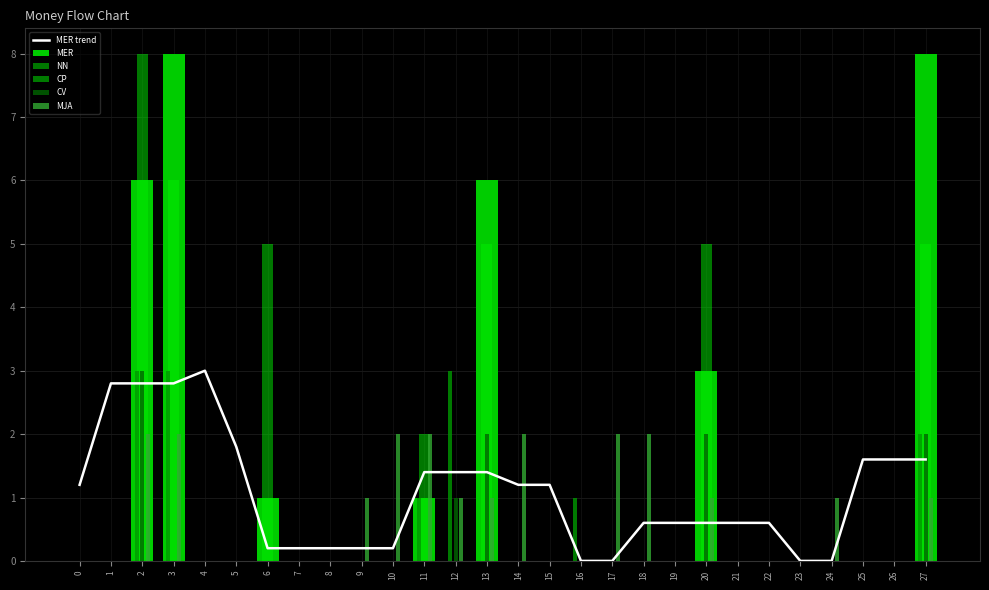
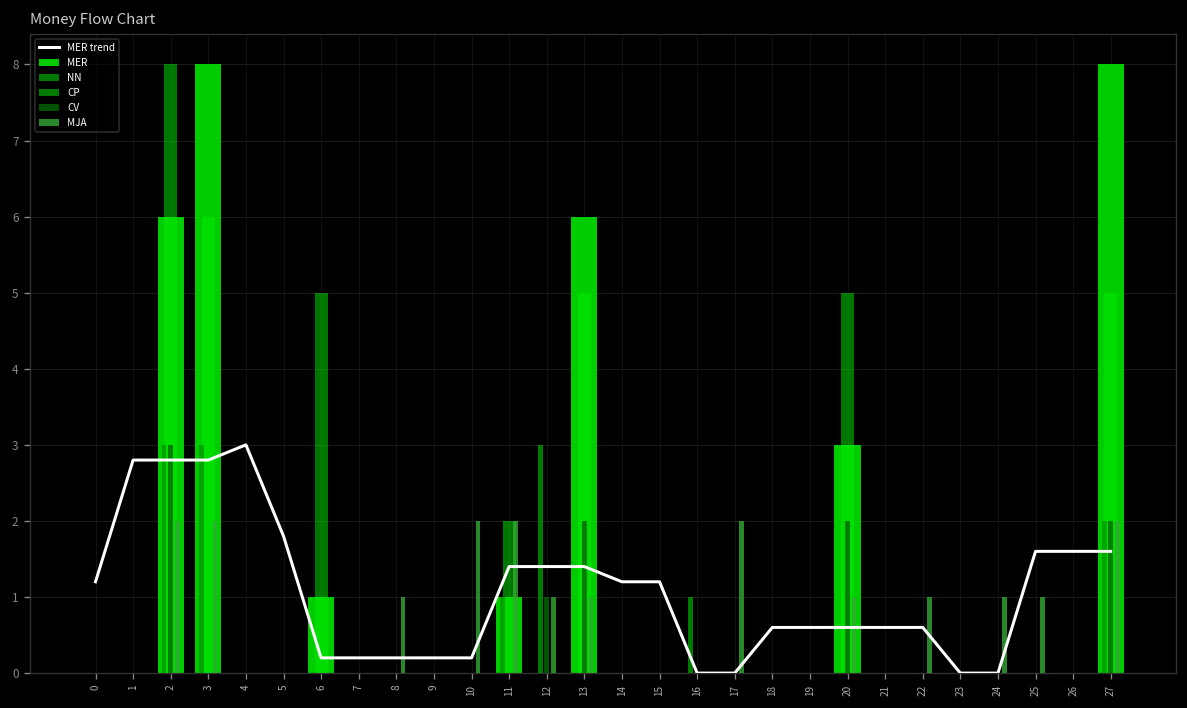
  {
    "MER trend": {
      "0": 1.2,
      "1": 2.8,
      "2": 2.8,
      "3": 2.8,
      "4": 3,
      "5": 1.8,
      "6": 0.2,
      "7": 0.2,
      "8": 0.2,
      "9": 0.2,
      "10": 0.2,
      "11": 1.4,
      "12": 1.4,
      "13": 1.4,
      "14": 1.2,
      "15": 1.2,
      "16": 0,
      "17": 0,
      "18": 0.6,
      "19": 0.6,
      "20": 0.6,
      "21": 0.6,
      "22": 0.6,
      "23": 0,
      "24": 0,
      "25": 1.6,
      "26": 1.6,
      "27": 1.6
    },
    "MJA": {
      "0": 0,
      "1": 0,
      "4": 0,
      "5": 0,
      "6": 0,
      "7": 0,
-     "8": 0,
-     "9": 1,
+     "8": 1,
+     "9": 0,
      "10": 2,
      "11": 2,
      "12": 1,
-     "14": 2,
+     "14": 0,
      "15": 0,
      "16": 0,
      "17": 2,
-     "18": 2,
+     "18": 0,
      "19": 0,
      "21": 0,
-     "22": 0,
+     "22": 1,
      "23": 0,
      "24": 1,
-     "25": 0,
+     "25": 1,
      "26": 0,
-     "27": 1
+     "27": 2
    }
  }
